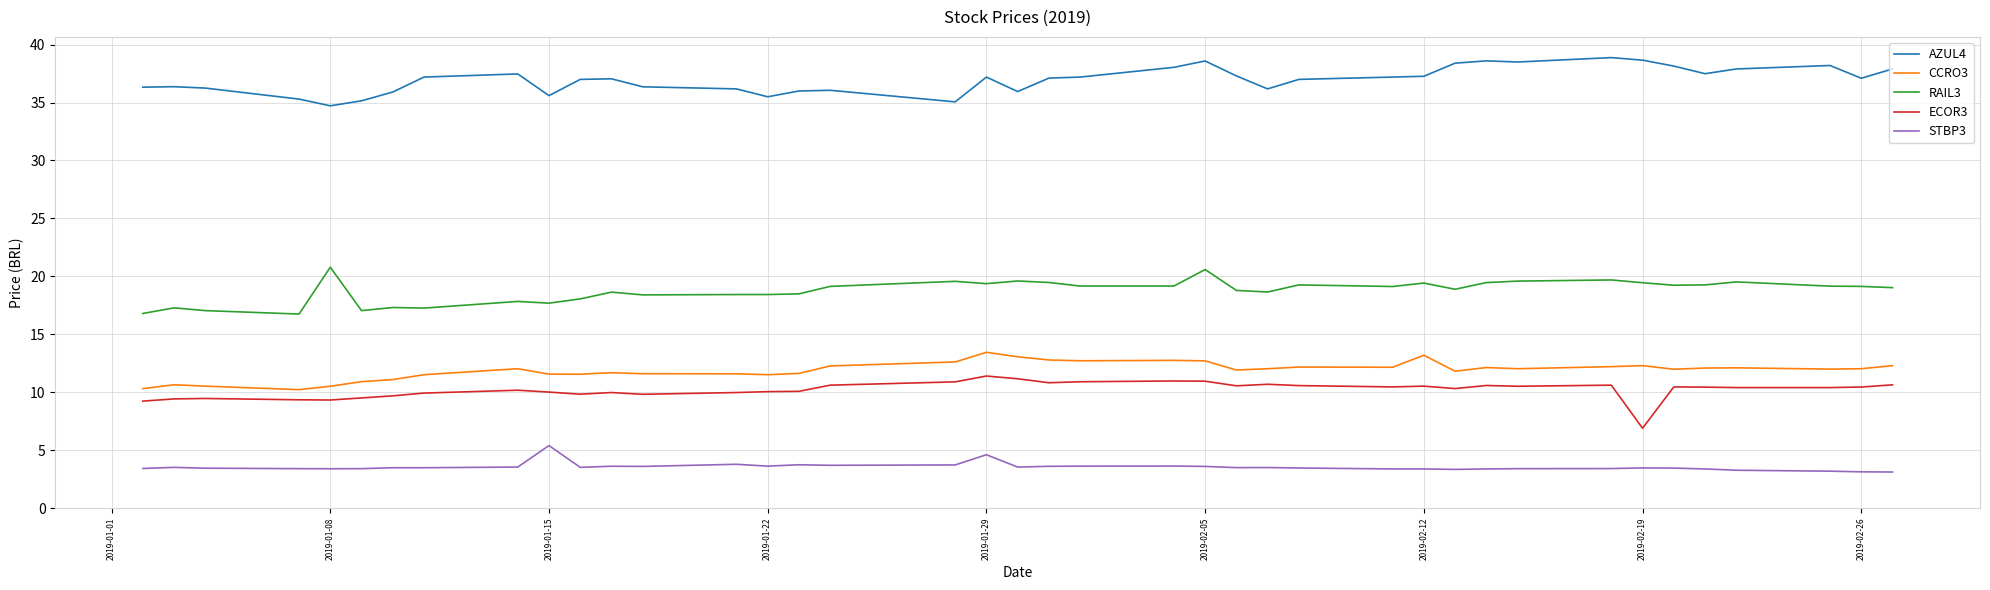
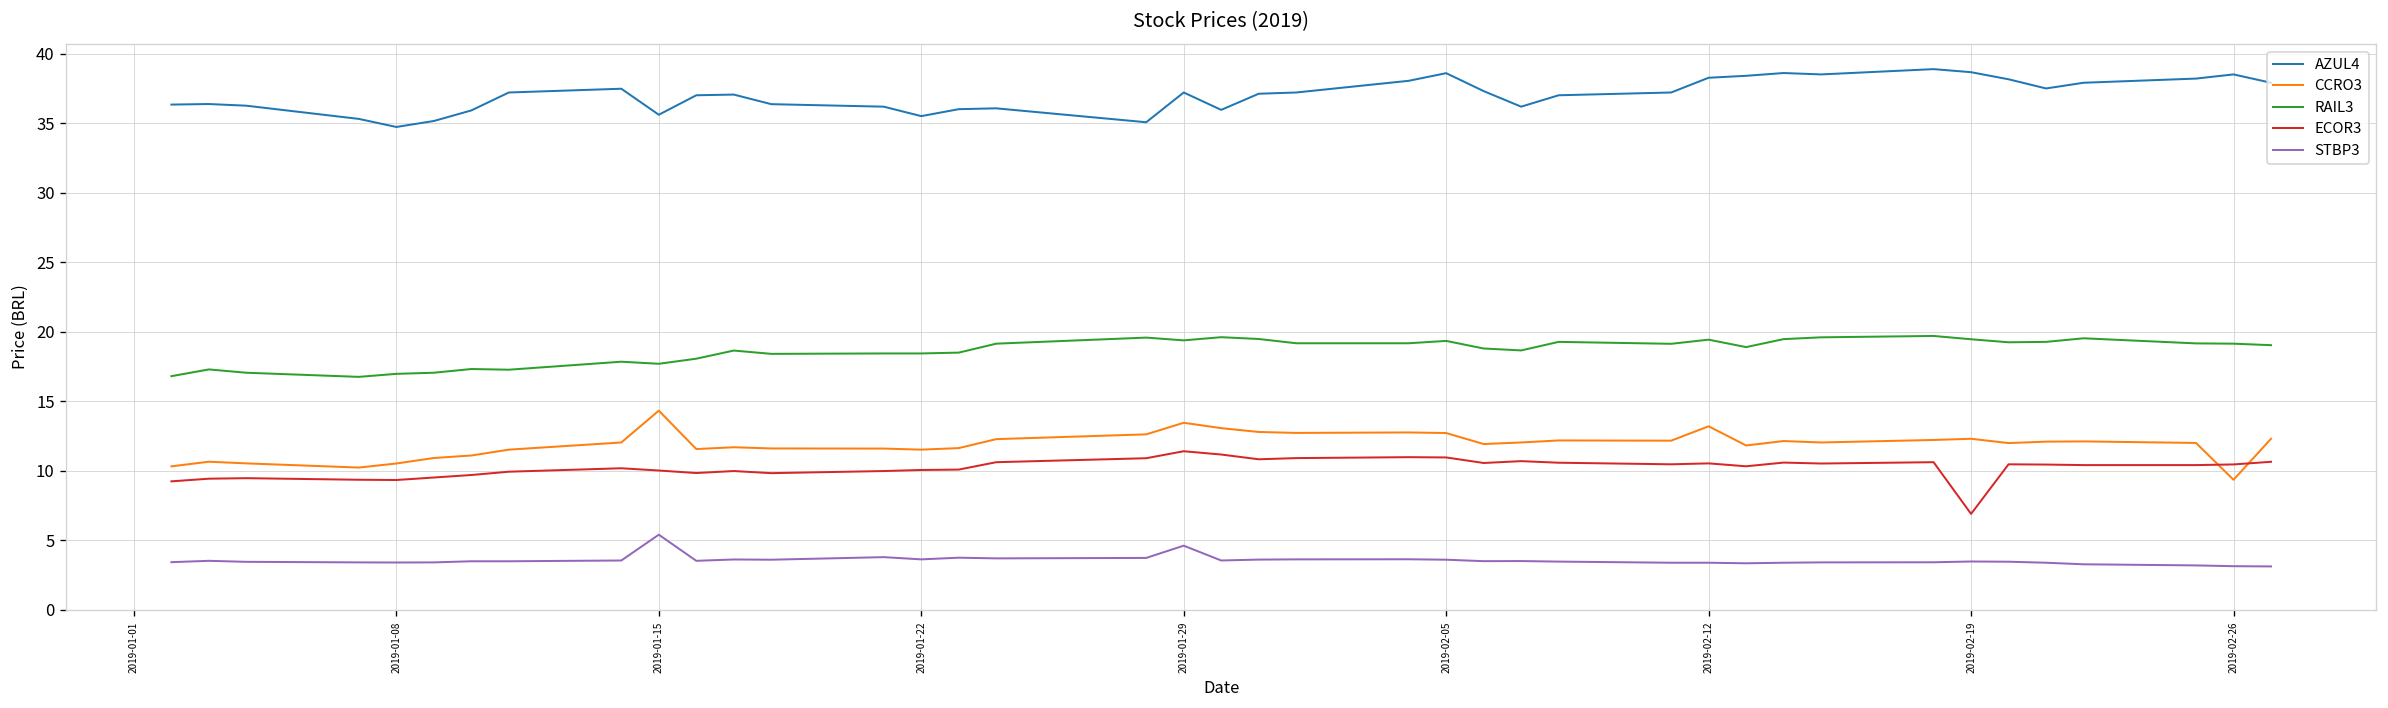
  {
    "AZUL4": {
      "2019-01-08": 34.7,
      "2019-01-15": 35.6,
      "2019-01-22": 35.5,
      "2019-01-29": 37.2,
      "2019-02-05": 38.6,
-     "2019-02-12": 37.3,
+     "2019-02-12": 38.3,
      "2019-02-19": 38.7,
-     "2019-02-26": 37.1
+     "2019-02-26": 38.5
    },
    "CCRO3": {
      "2019-01-08": 10.5,
-     "2019-01-15": 11.6,
+     "2019-01-15": 14.3,
      "2019-01-22": 11.5,
      "2019-01-29": 13.4,
      "2019-02-05": 12.7,
      "2019-02-12": 13.2,
      "2019-02-19": 12.3,
-     "2019-02-26": 12.0
+     "2019-02-26": 9.3
    },
    "RAIL3": {
-     "2019-01-08": 20.8,
+     "2019-01-08": 17.0,
      "2019-01-15": 17.7,
      "2019-01-22": 18.4,
      "2019-01-29": 19.4,
-     "2019-02-05": 20.6,
+     "2019-02-05": 19.3,
      "2019-02-12": 19.4,
      "2019-02-19": 19.5,
      "2019-02-26": 19.1
    },
    "ECOR3": {
      "2019-01-08": 9.3,
      "2019-01-15": 10.0,
      "2019-01-22": 10.0,
      "2019-01-29": 11.4,
      "2019-02-05": 11.0,
      "2019-02-12": 10.5,
      "2019-02-19": 6.9,
      "2019-02-26": 10.4
    },
    "STBP3": {
      "2019-01-08": 3.4,
      "2019-01-15": 5.4,
      "2019-01-22": 3.6,
      "2019-01-29": 4.6,
      "2019-02-05": 3.6,
      "2019-02-12": 3.4,
      "2019-02-19": 3.5,
      "2019-02-26": 3.1
    }
  }
